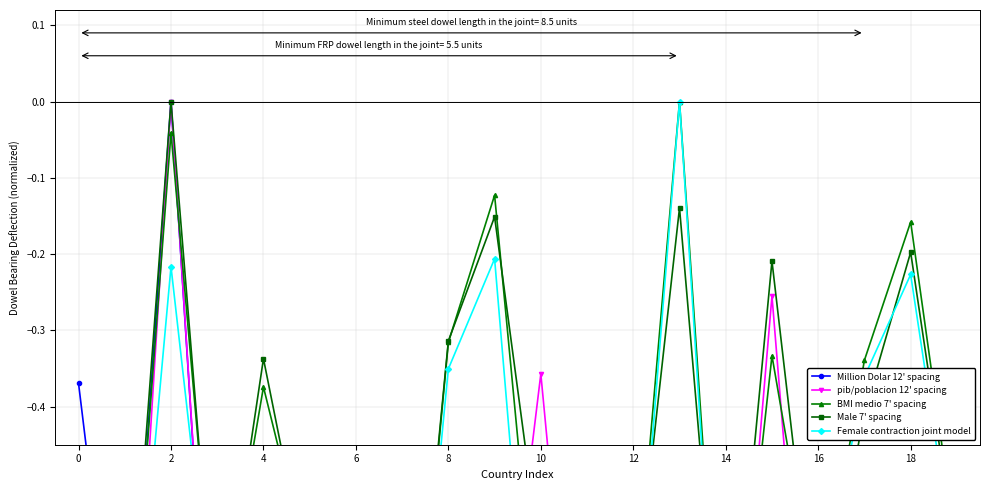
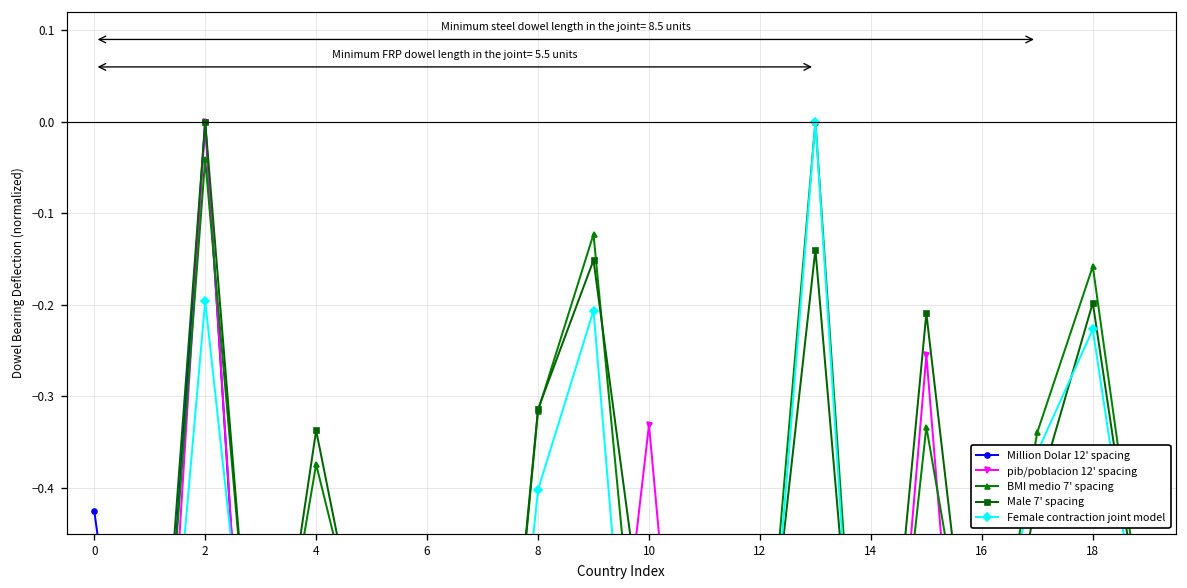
  {
    "Million Dolar 12' spacing": {
-     "0": -0.37
+     "0": -0.43
    },
    "pib/poblacion 12' spacing": {
-     "10": -0.36
+     "10": -0.33
    },
    "Female contraction joint model": {
-     "2": -0.22,
-     "8": -0.35,
+     "2": -0.20,
+     "8": -0.40,
      "18": -0.23
    }
  }
